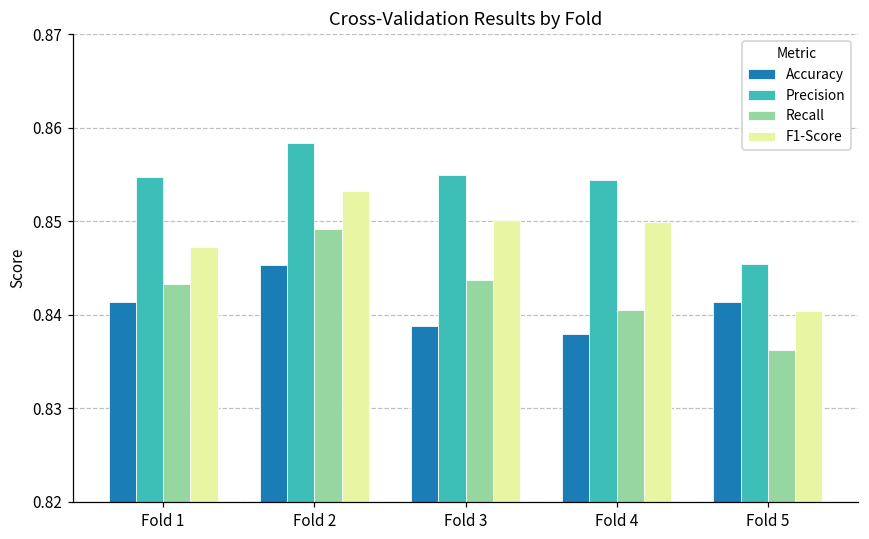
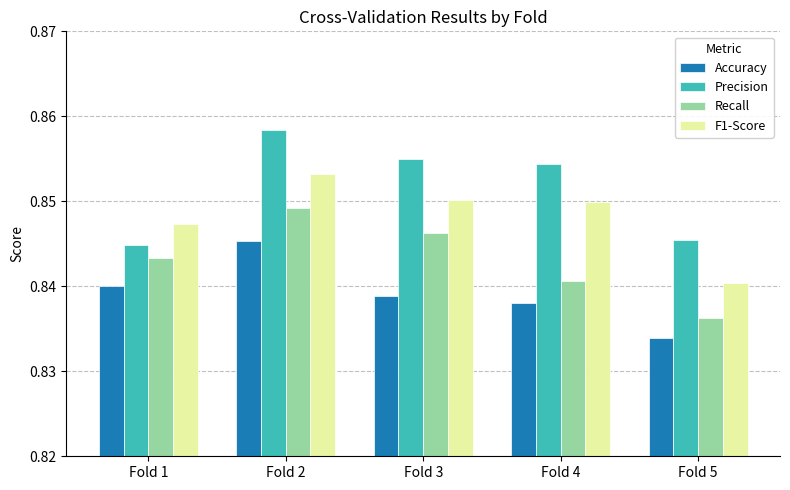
  {
    "Accuracy": {
-     "Fold 1": 0.841,
+     "Fold 1": 0.840,
      "Fold 2": 0.845,
      "Fold 3": 0.839,
      "Fold 4": 0.838,
-     "Fold 5": 0.841
+     "Fold 5": 0.834
    },
    "Precision": {
-     "Fold 1": 0.855,
+     "Fold 1": 0.845,
      "Fold 2": 0.858,
      "Fold 3": 0.855,
      "Fold 4": 0.854,
      "Fold 5": 0.845
    },
    "Recall": {
      "Fold 1": 0.843,
      "Fold 2": 0.849,
-     "Fold 3": 0.844,
+     "Fold 3": 0.846,
      "Fold 4": 0.841,
      "Fold 5": 0.836
    },
    "F1-Score": {
      "Fold 1": 0.847,
      "Fold 2": 0.853,
      "Fold 3": 0.850,
      "Fold 4": 0.850,
      "Fold 5": 0.840
    }
  }
